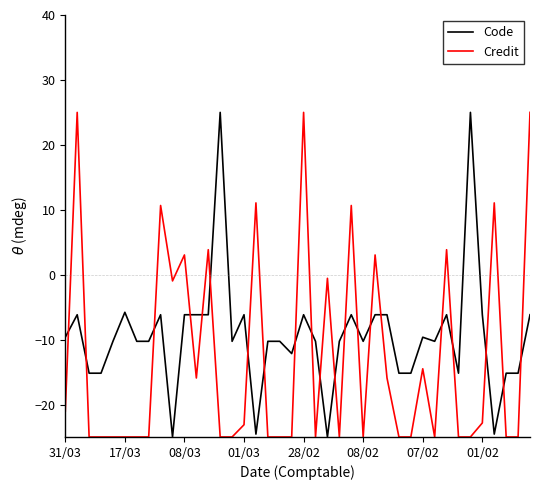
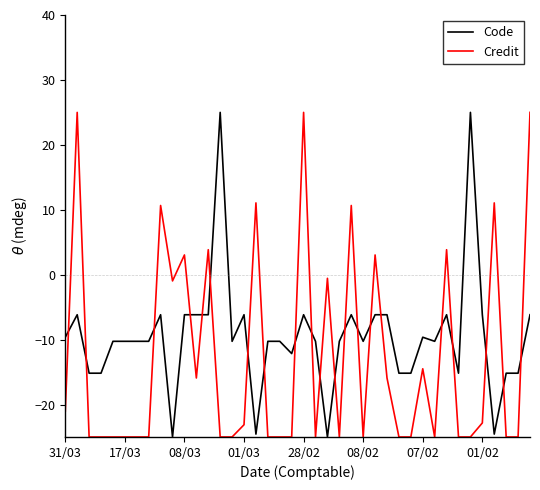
  {
    "Code": {
-     "17/03": -6,
+     "17/03": -10,
      "07/02": -10
    },
    "Credit": {
      "17/03": -25,
      "07/02": -14
    }
  }
